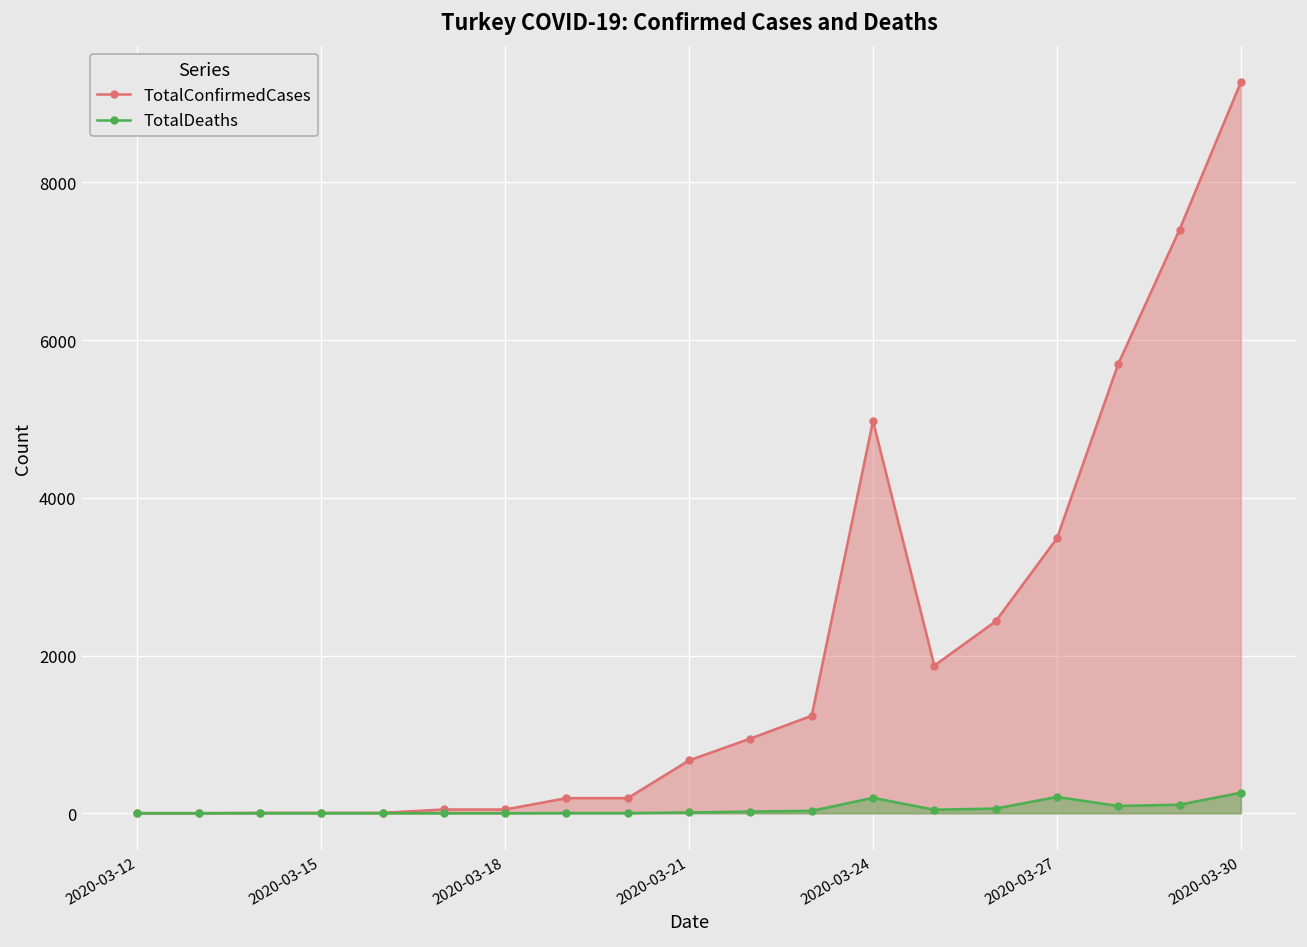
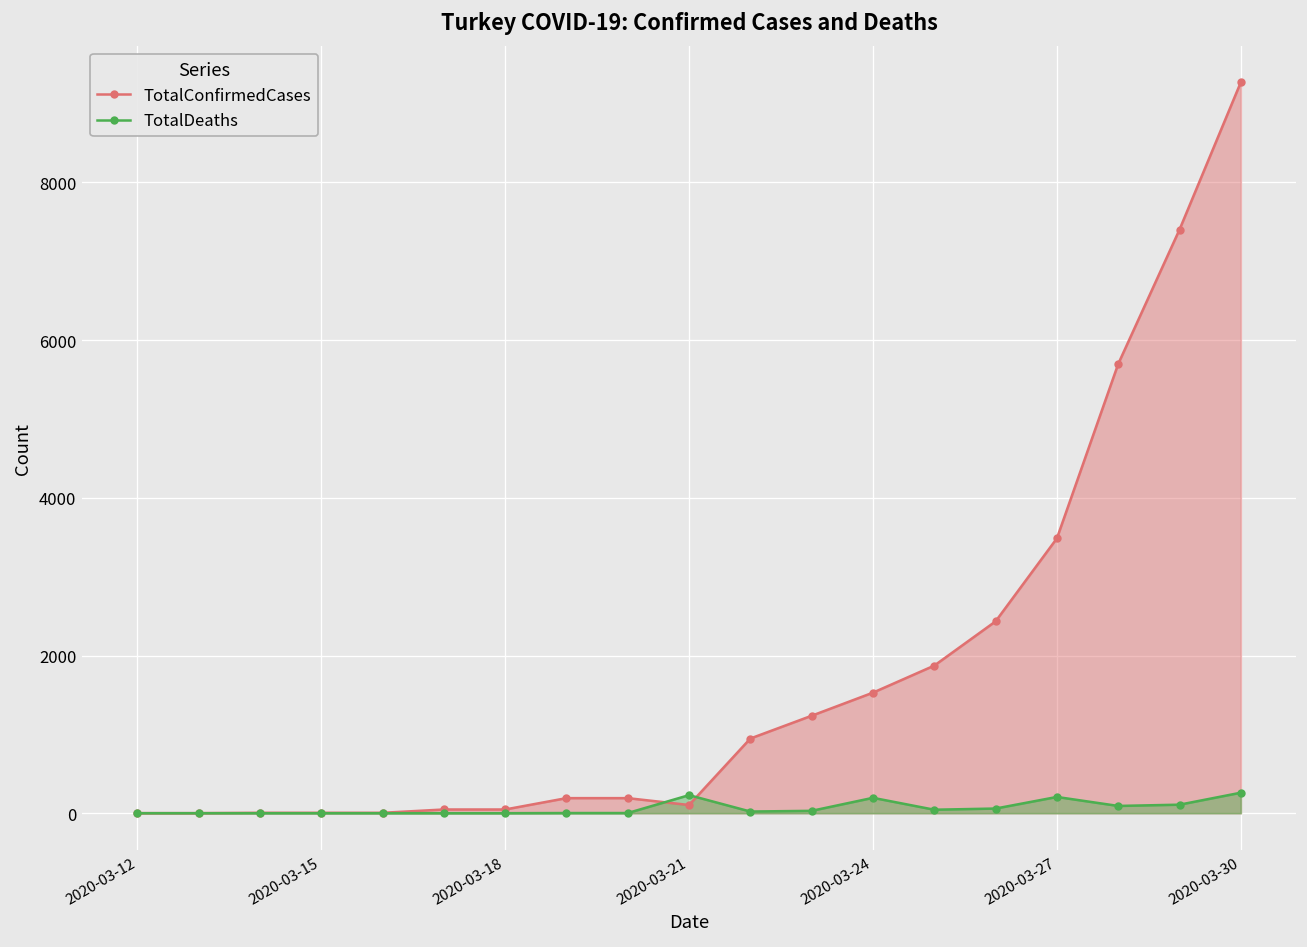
  {
    "TotalConfirmedCases": {
      "2020-03-18": 0,
-     "2020-03-21": 700,
-     "2020-03-24": 5000,
+     "2020-03-21": 100,
+     "2020-03-24": 1500,
      "2020-03-27": 3500,
      "2020-03-30": 9300
    },
    "TotalDeaths": {
      "2020-03-18": 0,
-     "2020-03-21": 0,
+     "2020-03-21": 200,
      "2020-03-24": 200,
      "2020-03-27": 200,
      "2020-03-30": 300
    }
  }
